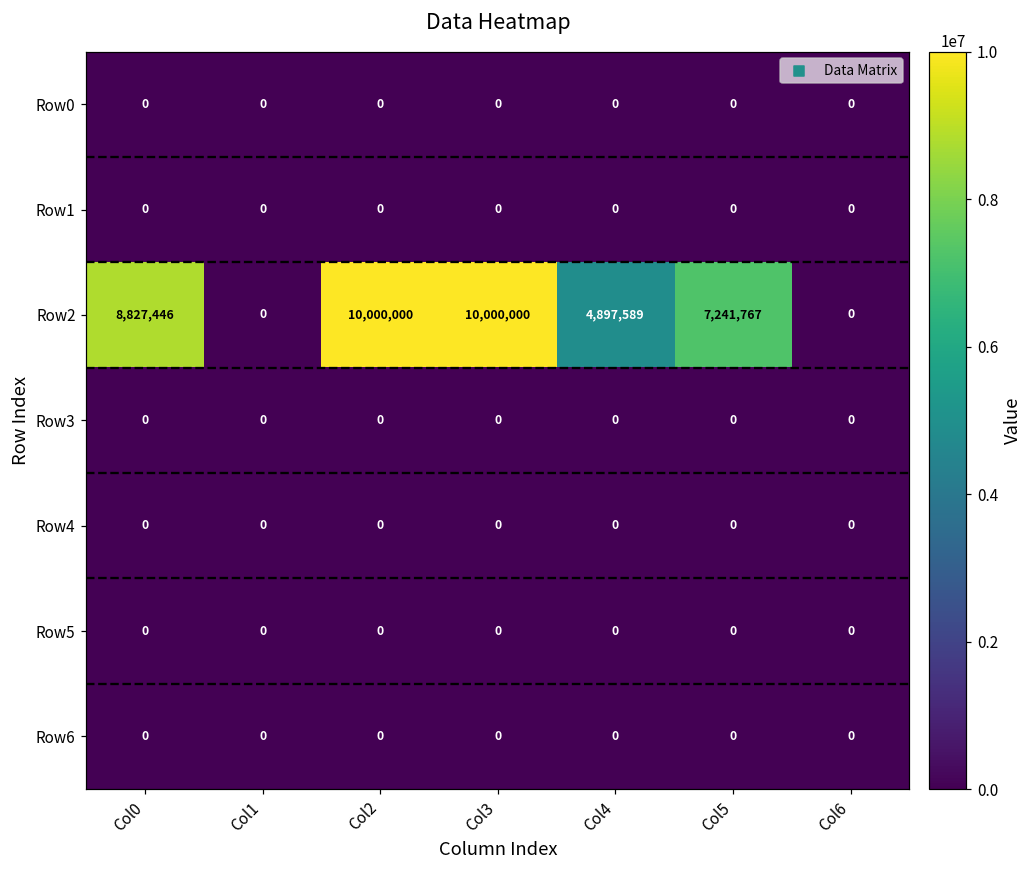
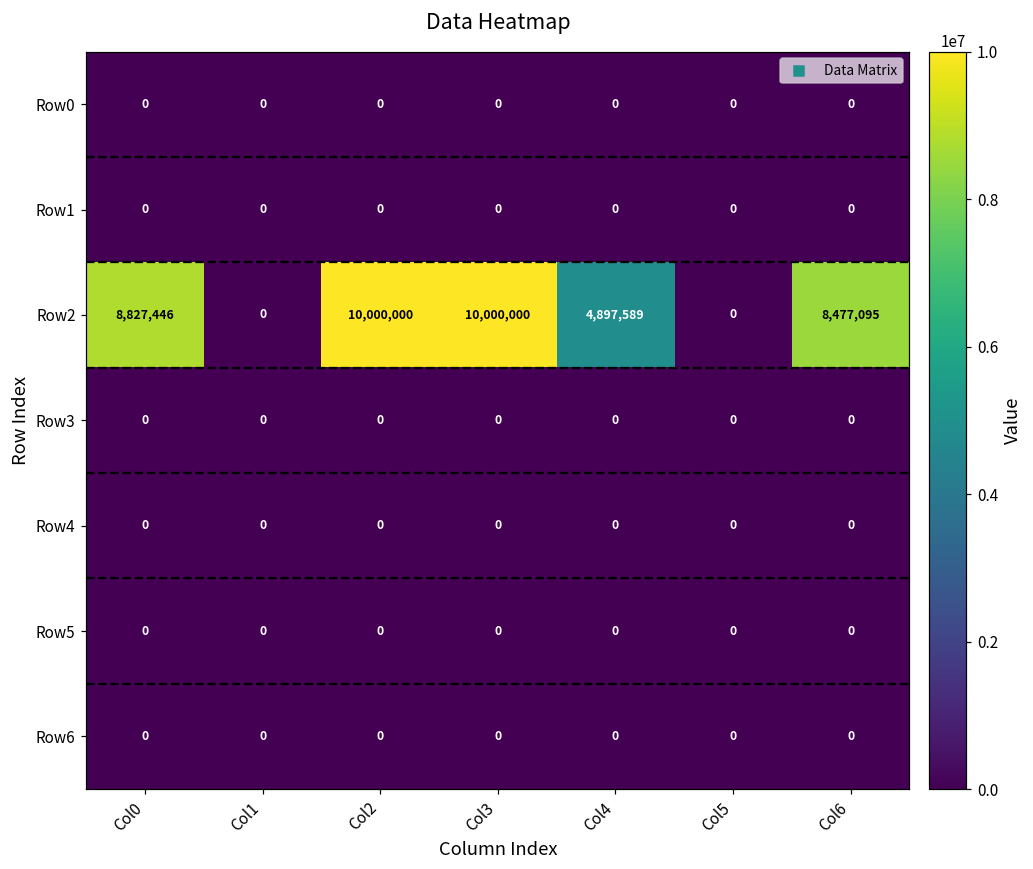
  {
    "Row0": {
      "Col0": "0",
      "Col1": "0",
      "Col2": "0",
      "Col3": "0",
      "Col4": "0",
      "Col5": "0",
      "Col6": "0"
    },
    "Row1": {
      "Col0": "0",
      "Col1": "0",
      "Col2": "0",
      "Col3": "0",
      "Col4": "0",
      "Col5": "0",
      "Col6": "0"
    },
    "Row2": {
      "Col0": "8,827,446",
      "Col1": "0",
      "Col2": "10,000,000",
      "Col3": "10,000,000",
      "Col4": "4,897,589",
-     "Col5": "7,241,767",
-     "Col6": "0"
+     "Col5": "0",
+     "Col6": "8,477,095"
    },
    "Row3": {
      "Col0": "0",
      "Col1": "0",
      "Col2": "0",
      "Col3": "0",
      "Col4": "0",
      "Col5": "0",
      "Col6": "0"
    },
    "Row4": {
      "Col0": "0",
      "Col1": "0",
      "Col2": "0",
      "Col3": "0",
      "Col4": "0",
      "Col5": "0",
      "Col6": "0"
    },
    "Row5": {
      "Col0": "0",
      "Col1": "0",
      "Col2": "0",
      "Col3": "0",
      "Col4": "0",
      "Col5": "0",
      "Col6": "0"
    },
    "Row6": {
      "Col0": "0",
      "Col1": "0",
      "Col2": "0",
      "Col3": "0",
      "Col4": "0",
      "Col5": "0",
      "Col6": "0"
    }
  }
